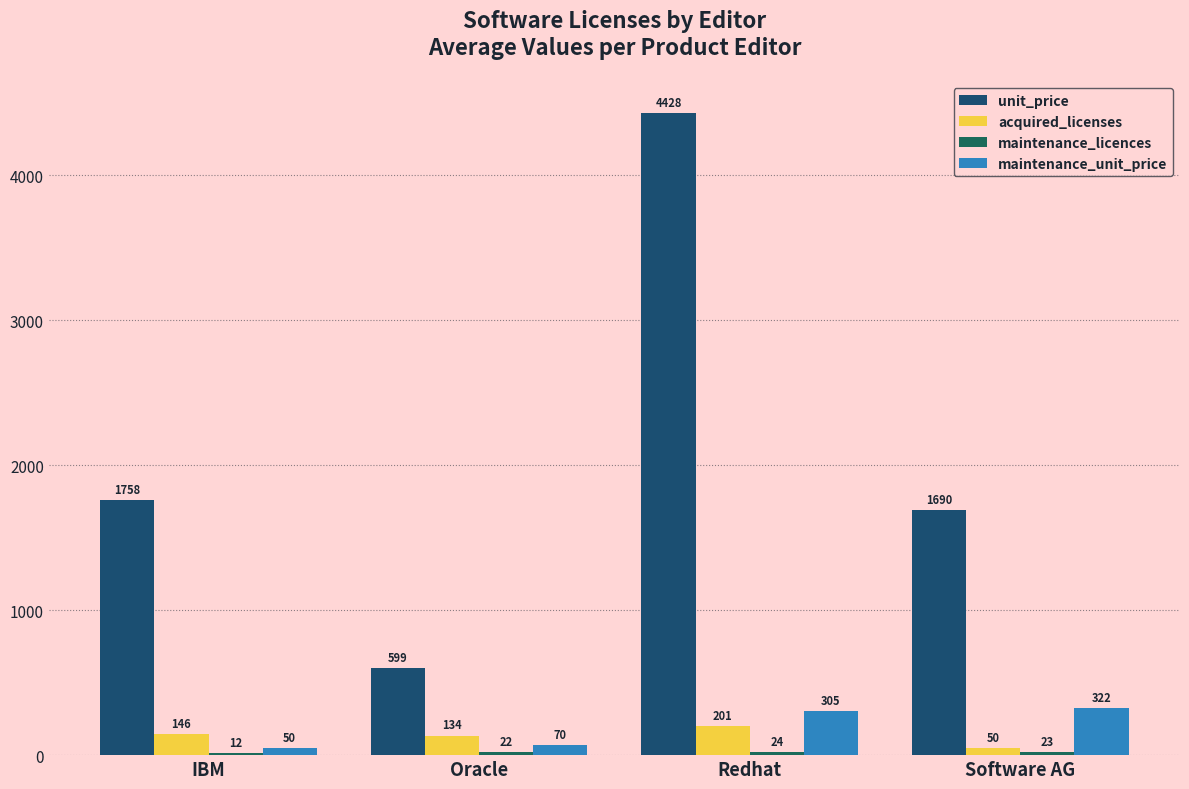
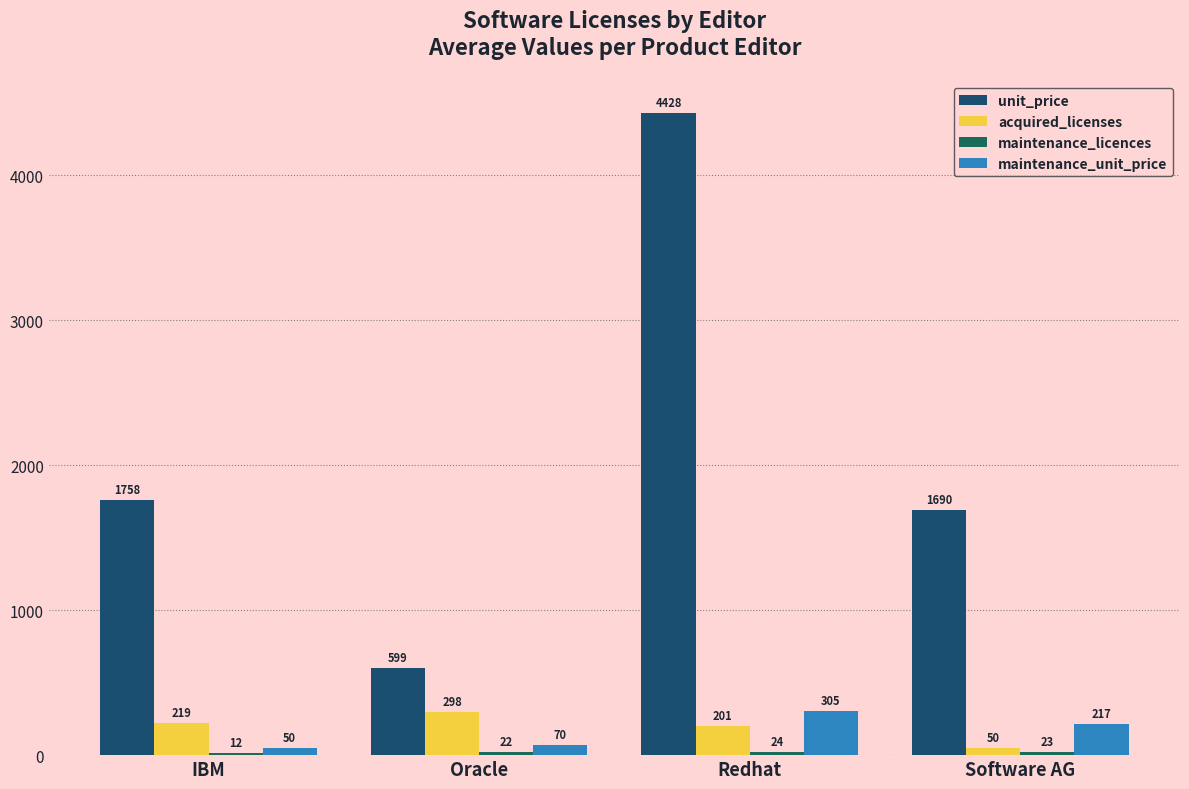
  {
    "acquired_licenses": {
-     "IBM": 146,
-     "Oracle": 134,
+     "IBM": 219,
+     "Oracle": 298,
      "Redhat": 201,
      "Software AG": 50
    },
    "maintenance_unit_price": {
      "IBM": 50,
      "Oracle": 70,
      "Redhat": 305,
-     "Software AG": 322
+     "Software AG": 217
    }
  }
